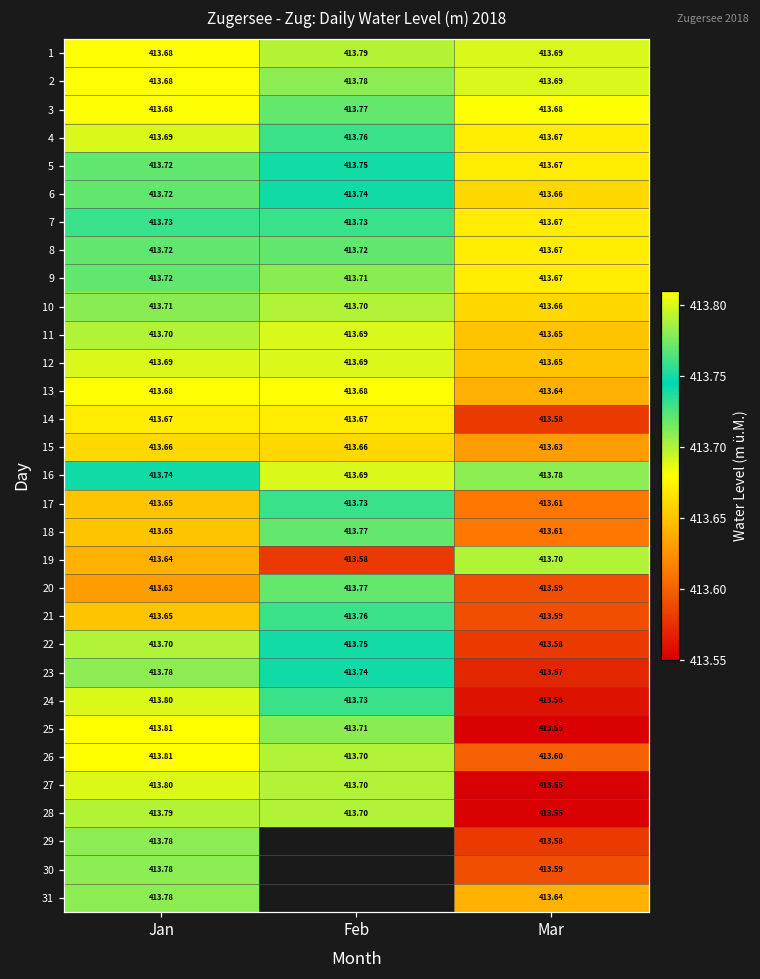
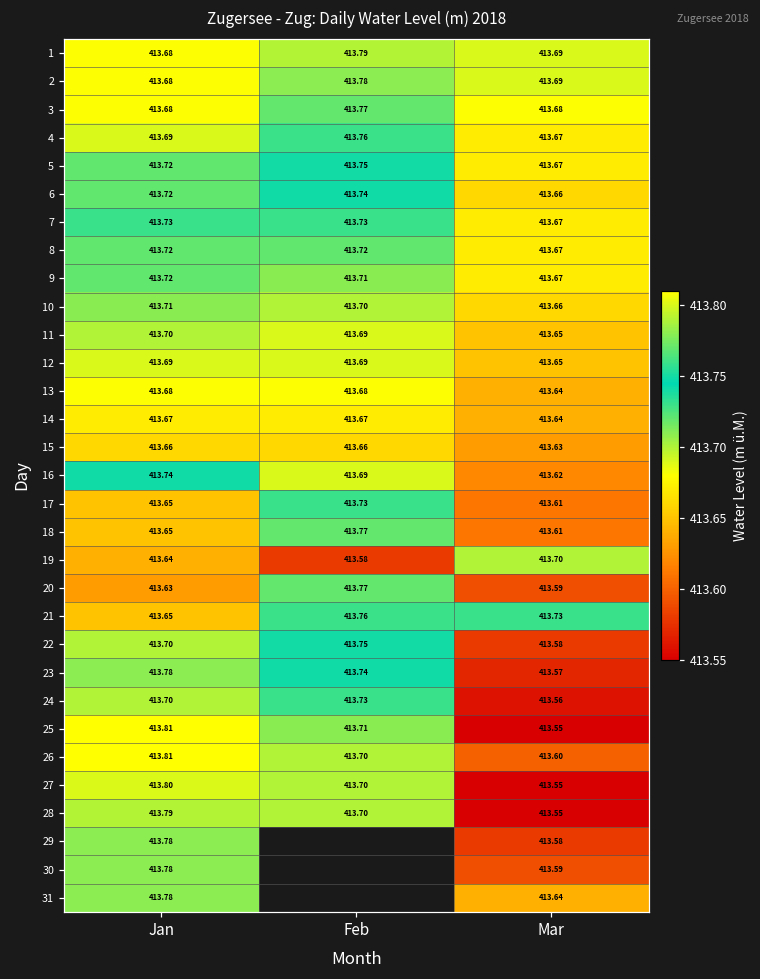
  {
    "1": {
      "Jan": 413.68,
      "Feb": 413.79,
      "Mar": 413.69
    },
    "2": {
      "Jan": 413.68,
      "Feb": 413.78,
      "Mar": 413.69
    },
    "3": {
      "Jan": 413.68,
      "Feb": 413.77,
      "Mar": 413.68
    },
    "4": {
      "Jan": 413.69,
      "Feb": 413.76,
      "Mar": 413.67
    },
    "5": {
      "Jan": 413.72,
      "Feb": 413.75,
      "Mar": 413.67
    },
    "6": {
      "Jan": 413.72,
      "Feb": 413.74,
      "Mar": 413.66
    },
    "7": {
      "Jan": 413.73,
      "Feb": 413.73,
      "Mar": 413.67
    },
    "8": {
      "Jan": 413.72,
      "Feb": 413.72,
      "Mar": 413.67
    },
    "9": {
      "Jan": 413.72,
      "Feb": 413.71,
      "Mar": 413.67
    },
    "10": {
      "Jan": 413.71,
      "Feb": 413.70,
      "Mar": 413.66
    },
    "11": {
      "Jan": 413.70,
      "Feb": 413.69,
      "Mar": 413.65
    },
    "12": {
      "Jan": 413.69,
      "Feb": 413.69,
      "Mar": 413.65
    },
    "13": {
      "Jan": 413.68,
      "Feb": 413.68,
      "Mar": 413.64
    },
    "14": {
      "Jan": 413.67,
      "Feb": 413.67,
-     "Mar": 413.58
+     "Mar": 413.64
    },
    "15": {
      "Jan": 413.66,
      "Feb": 413.66,
      "Mar": 413.63
    },
    "16": {
      "Jan": 413.74,
      "Feb": 413.69,
-     "Mar": 413.78
+     "Mar": 413.62
    },
    "17": {
      "Jan": 413.65,
      "Feb": 413.73,
      "Mar": 413.61
    },
    "18": {
      "Jan": 413.65,
      "Feb": 413.77,
      "Mar": 413.61
    },
    "19": {
      "Jan": 413.64,
      "Feb": 413.58,
      "Mar": 413.70
    },
    "20": {
      "Jan": 413.63,
      "Feb": 413.77,
      "Mar": 413.59
    },
    "21": {
      "Jan": 413.65,
      "Feb": 413.76,
-     "Mar": 413.59
+     "Mar": 413.73
    },
    "22": {
      "Jan": 413.70,
      "Feb": 413.75,
      "Mar": 413.58
    },
    "23": {
      "Jan": 413.78,
      "Feb": 413.74,
      "Mar": 413.57
    },
    "24": {
-     "Jan": 413.80,
+     "Jan": 413.70,
      "Feb": 413.73,
      "Mar": 413.56
    },
    "25": {
      "Jan": 413.81,
      "Feb": 413.71,
      "Mar": 413.55
    },
    "26": {
      "Jan": 413.81,
      "Feb": 413.70,
      "Mar": 413.60
    },
    "27": {
      "Jan": 413.80,
      "Feb": 413.70,
      "Mar": 413.55
    },
    "28": {
      "Jan": 413.79,
      "Feb": 413.70,
      "Mar": 413.55
    },
    "29": {
      "Jan": 413.78,
      "Mar": 413.58
    },
    "30": {
      "Jan": 413.78,
      "Mar": 413.59
    },
    "31": {
      "Jan": 413.78,
      "Mar": 413.64
    }
  }
